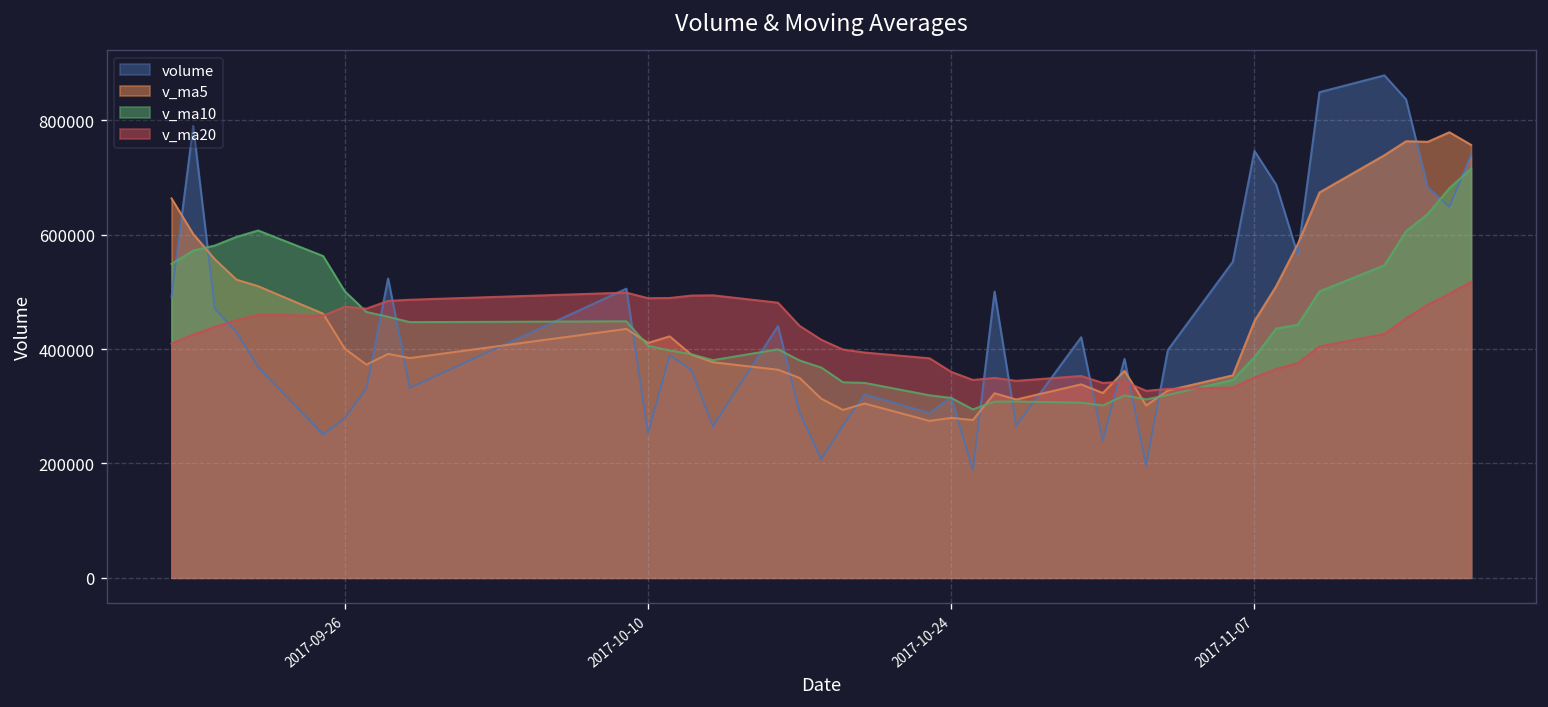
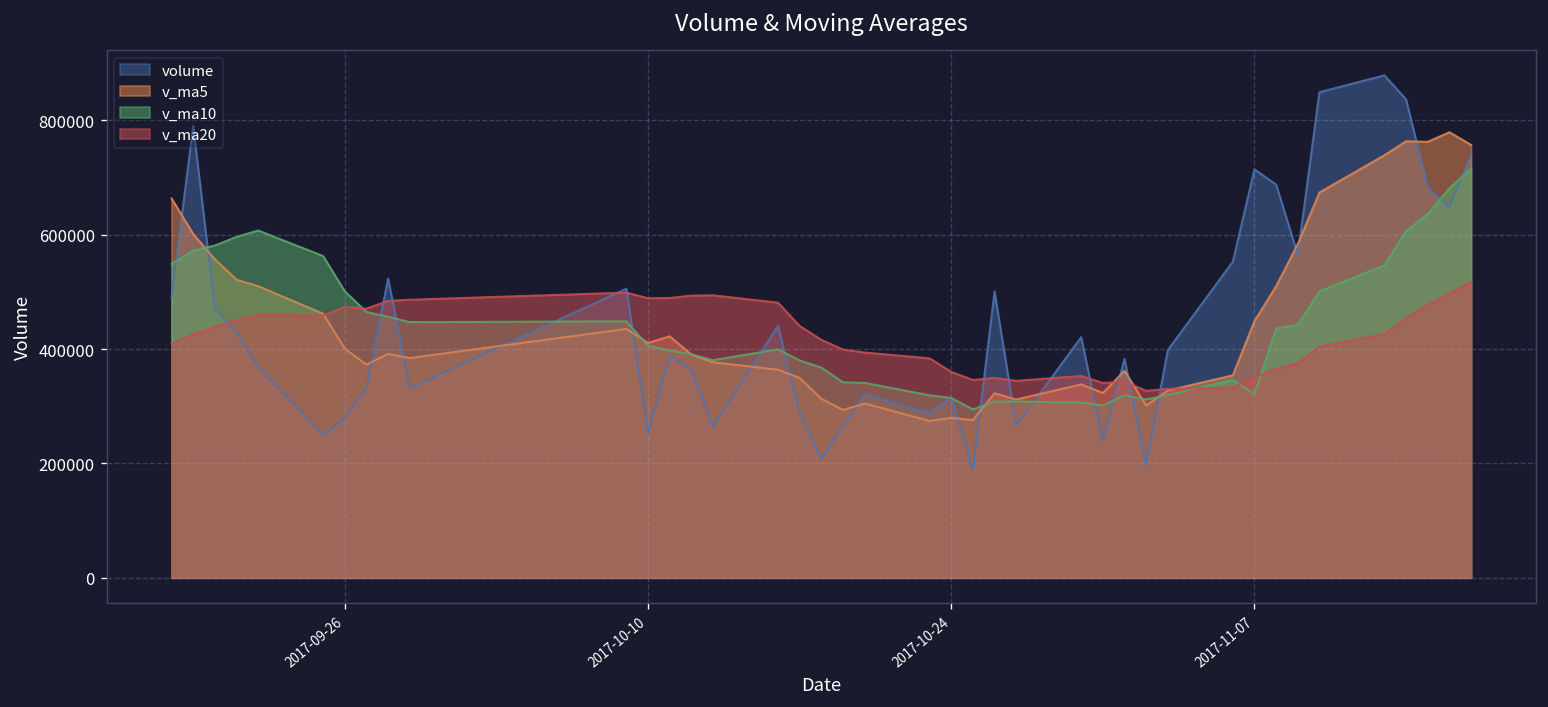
  {
    "volume": {
      "2017-09-26": 280000,
      "2017-10-10": 250000,
-     "2017-11-07": 750000
+     "2017-11-07": 710000
    },
    "v_ma10": {
      "2017-09-26": 500000,
-     "2017-11-07": 390000
+     "2017-11-07": 320000
    }
  }
